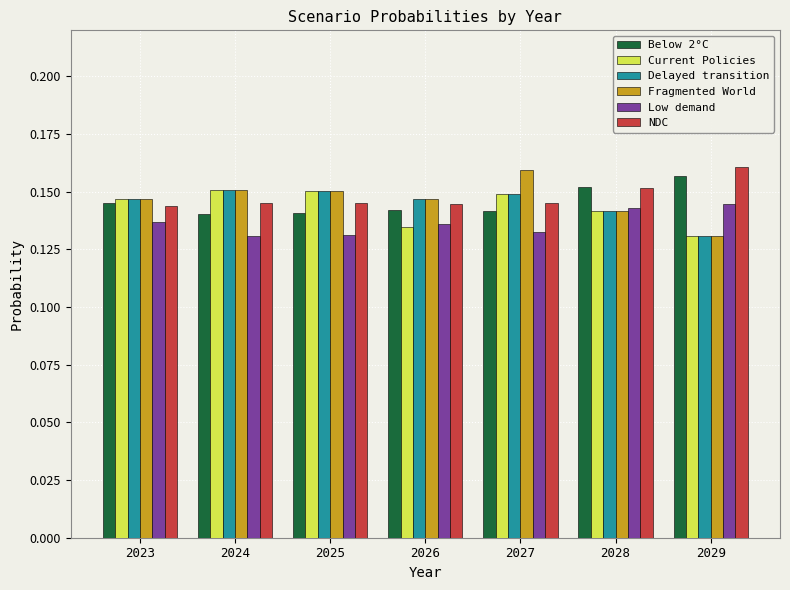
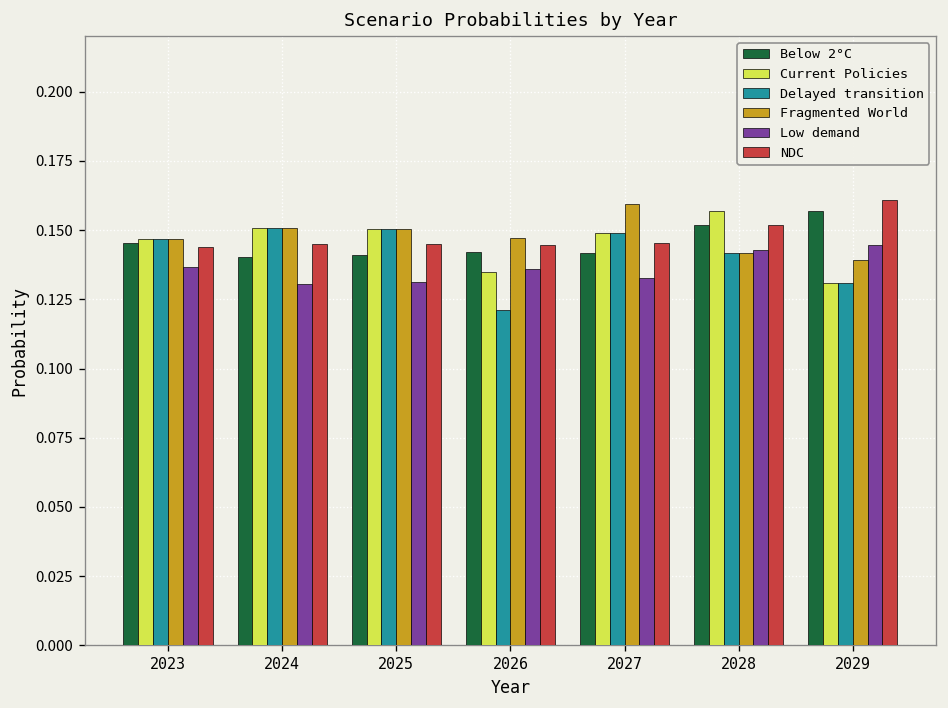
  {
    "Below 2°C": {
      "2023": 0.145,
      "2024": 0.140,
      "2025": 0.141,
      "2026": 0.142,
      "2027": 0.142,
      "2028": 0.152,
      "2029": 0.157
    },
    "Current Policies": {
      "2023": 0.147,
      "2024": 0.151,
      "2025": 0.150,
      "2026": 0.135,
      "2027": 0.149,
-     "2028": 0.142,
+     "2028": 0.157,
      "2029": 0.131
    },
    "Delayed transition": {
      "2023": 0.147,
      "2024": 0.151,
      "2025": 0.150,
-     "2026": 0.147,
+     "2026": 0.121,
      "2027": 0.149,
      "2028": 0.142,
      "2029": 0.131
    },
    "Fragmented World": {
      "2023": 0.147,
      "2024": 0.151,
      "2025": 0.150,
      "2026": 0.147,
      "2027": 0.159,
      "2028": 0.142,
-     "2029": 0.131
+     "2029": 0.139
    },
    "Low demand": {
      "2023": 0.137,
      "2024": 0.131,
      "2025": 0.131,
      "2026": 0.136,
      "2027": 0.133,
      "2028": 0.143,
      "2029": 0.145
    },
    "NDC": {
      "2023": 0.144,
      "2024": 0.145,
      "2025": 0.145,
      "2026": 0.145,
      "2027": 0.145,
      "2028": 0.152,
      "2029": 0.161
    }
  }
